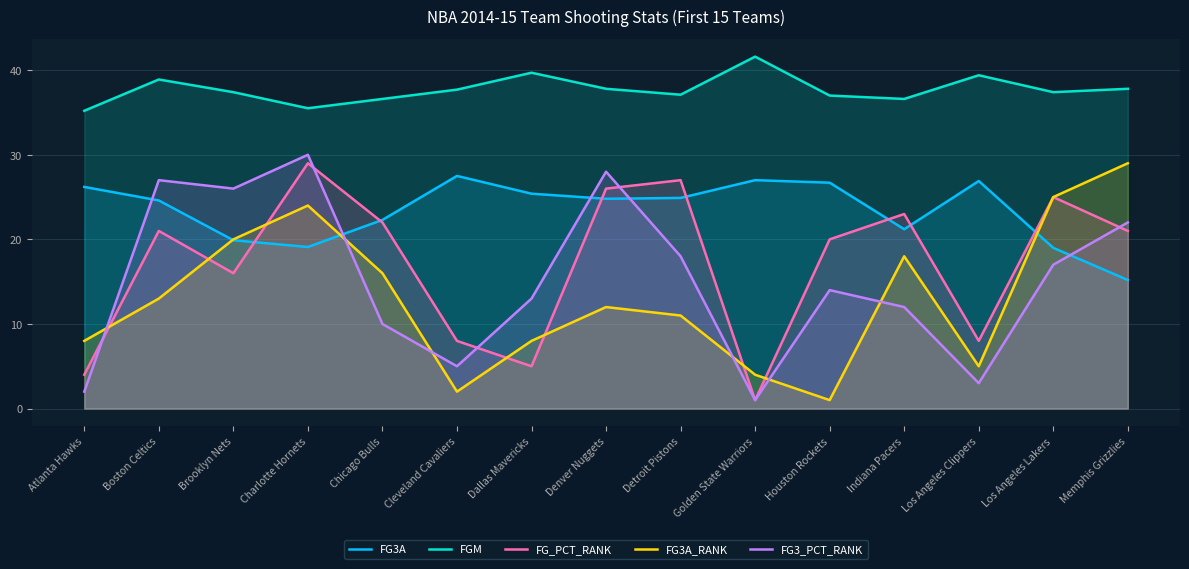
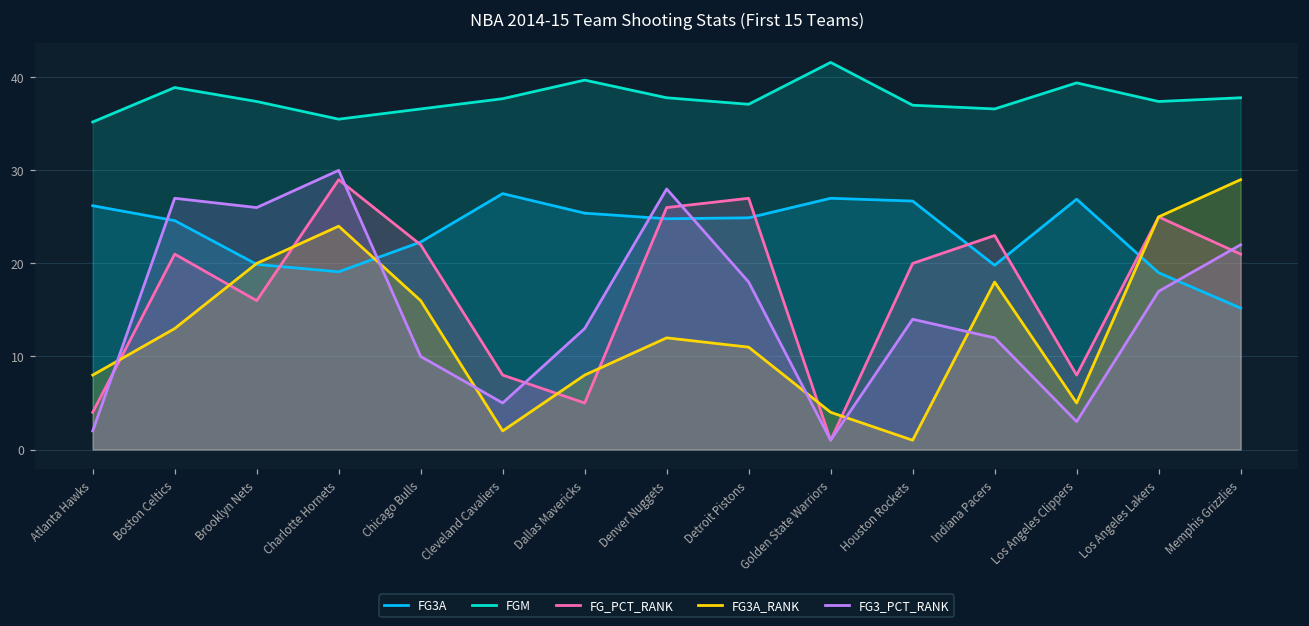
  {
    "FG3A": {
      "Atlanta Hawks": 26,
      "Boston Celtics": 25,
      "Charlotte Hornets": 19,
      "Cleveland Cavaliers": 28,
      "Dallas Mavericks": 25,
      "Denver Nuggets": 25,
      "Detroit Pistons": 25,
      "Golden State Warriors": 27,
      "Houston Rockets": 27,
-     "Indiana Pacers": 21,
+     "Indiana Pacers": 20,
      "Los Angeles Clippers": 27,
      "Los Angeles Lakers": 19,
      "Memphis Grizzlies": 15
    },
    "FGM": {
      "Atlanta Hawks": 35,
      "Boston Celtics": 39,
      "Brooklyn Nets": 37,
      "Charlotte Hornets": 36,
      "Chicago Bulls": 37,
      "Cleveland Cavaliers": 38,
      "Dallas Mavericks": 40,
      "Denver Nuggets": 38,
      "Detroit Pistons": 37,
      "Golden State Warriors": 42,
      "Houston Rockets": 37,
      "Indiana Pacers": 37,
      "Los Angeles Clippers": 39,
      "Los Angeles Lakers": 37,
      "Memphis Grizzlies": 38
    },
    "FG_PCT_RANK": {
      "Atlanta Hawks": 4,
      "Boston Celtics": 21,
      "Brooklyn Nets": 16,
      "Charlotte Hornets": 29,
      "Cleveland Cavaliers": 8,
      "Dallas Mavericks": 5,
      "Denver Nuggets": 26,
      "Detroit Pistons": 27,
      "Houston Rockets": 20,
      "Indiana Pacers": 23,
      "Los Angeles Clippers": 8,
      "Memphis Grizzlies": 21
    },
    "FG3A_RANK": {
      "Atlanta Hawks": 8,
      "Boston Celtics": 13,
      "Charlotte Hornets": 24,
      "Chicago Bulls": 16,
      "Cleveland Cavaliers": 2,
      "Dallas Mavericks": 8,
      "Denver Nuggets": 12,
      "Detroit Pistons": 11,
      "Golden State Warriors": 4,
      "Houston Rockets": 1,
      "Indiana Pacers": 18,
      "Los Angeles Clippers": 5,
      "Memphis Grizzlies": 29
    },
    "FG3_PCT_RANK": {
      "Atlanta Hawks": 2,
      "Boston Celtics": 27,
      "Brooklyn Nets": 26,
      "Charlotte Hornets": 30,
      "Chicago Bulls": 10,
      "Cleveland Cavaliers": 5,
      "Dallas Mavericks": 13,
      "Denver Nuggets": 28,
      "Detroit Pistons": 18,
      "Houston Rockets": 14,
      "Indiana Pacers": 12,
      "Los Angeles Clippers": 3,
      "Los Angeles Lakers": 17,
      "Memphis Grizzlies": 22
    }
  }
